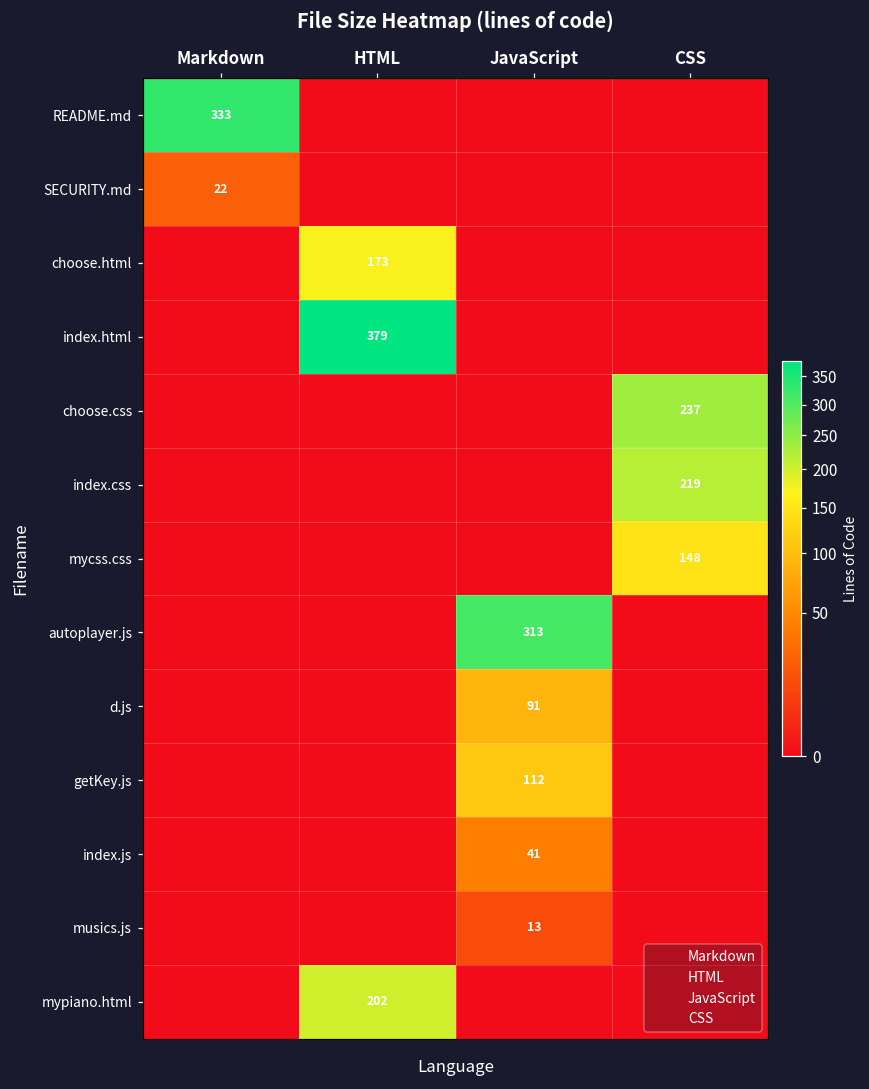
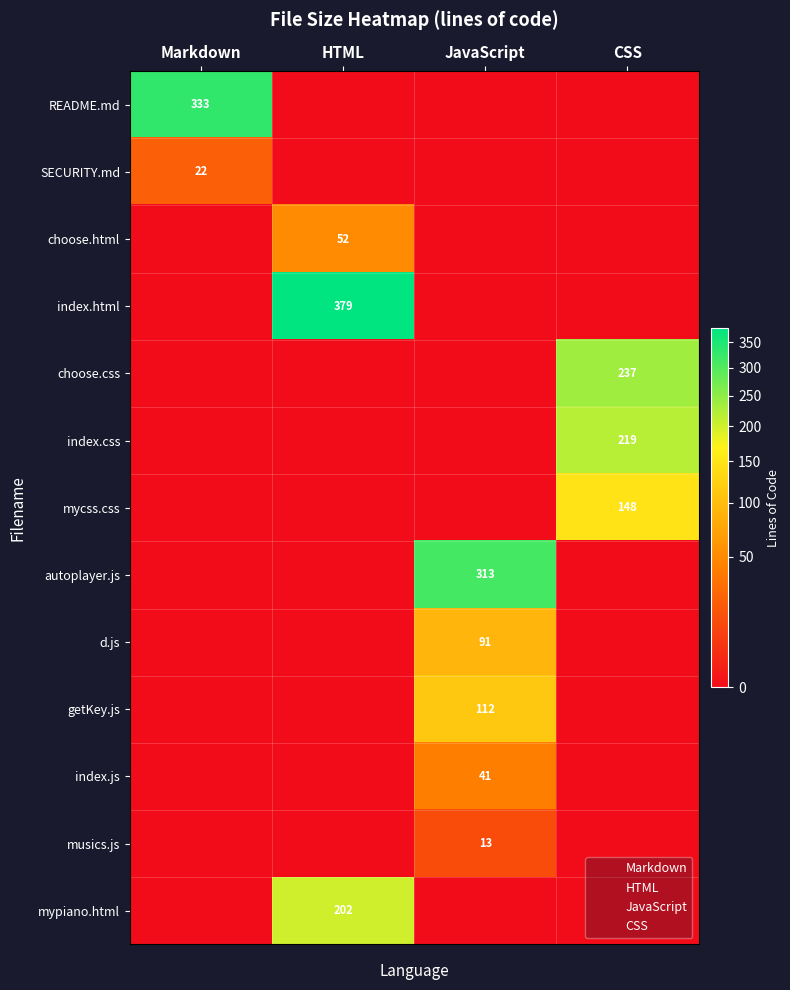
  {
    "README.md": {
      "Markdown": 333
    },
    "SECURITY.md": {
      "Markdown": 22
    },
    "choose.html": {
-     "HTML": 173
+     "HTML": 52
    },
    "index.html": {
      "HTML": 379
    },
    "choose.css": {
      "CSS": 237
    },
    "index.css": {
      "CSS": 219
    },
    "mycss.css": {
      "CSS": 148
    },
    "autoplayer.js": {
      "JavaScript": 313
    },
    "d.js": {
      "JavaScript": 91
    },
    "getKey.js": {
      "JavaScript": 112
    },
    "index.js": {
      "JavaScript": 41
    },
    "musics.js": {
      "JavaScript": 13
    },
    "mypiano.html": {
      "HTML": 202
    }
  }
